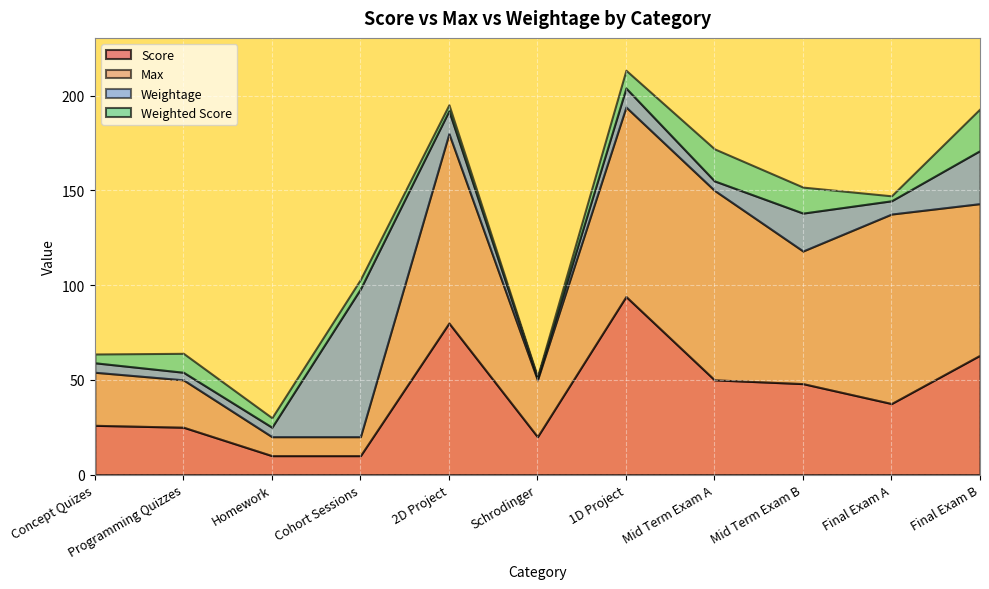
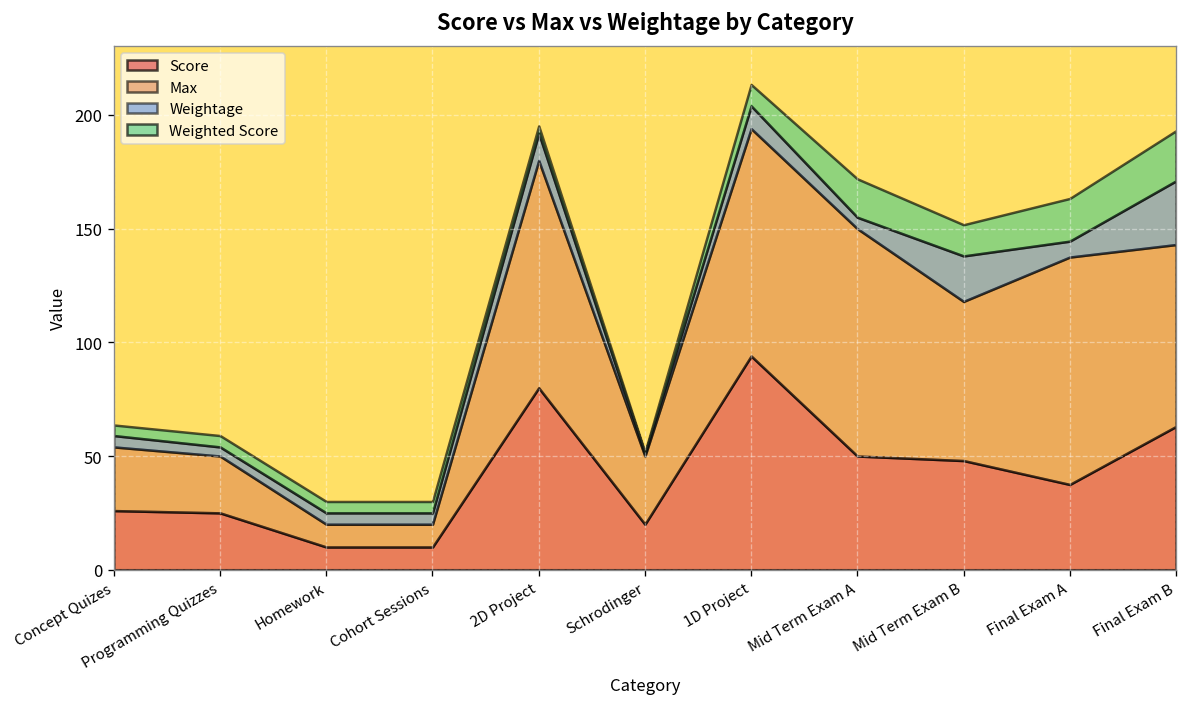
  {
    "Weightage": {
      "Concept Quizes": 5,
      "Programming Quizzes": 4,
      "Homework": 5,
-     "Cohort Sessions": 78,
+     "Cohort Sessions": 5,
      "2D Project": 12,
      "1D Project": 10,
      "Mid Term Exam A": 5,
      "Mid Term Exam B": 20,
      "Final Exam A": 7,
      "Final Exam B": 28
    },
    "Weighted Score": {
      "Concept Quizes": 5,
-     "Programming Quizzes": 10,
+     "Programming Quizzes": 5,
      "Homework": 5,
      "Cohort Sessions": 5,
      "2D Project": 3,
      "1D Project": 9,
      "Mid Term Exam A": 17,
      "Mid Term Exam B": 14,
-     "Final Exam A": 3,
+     "Final Exam A": 19,
      "Final Exam B": 22
    }
  }
